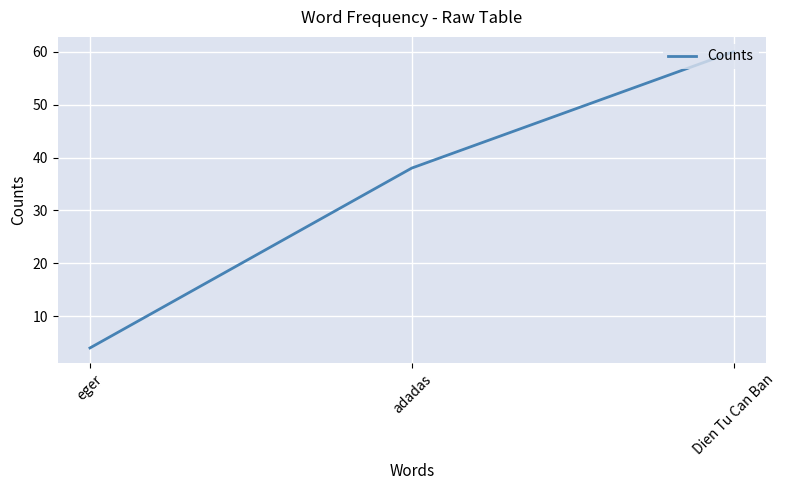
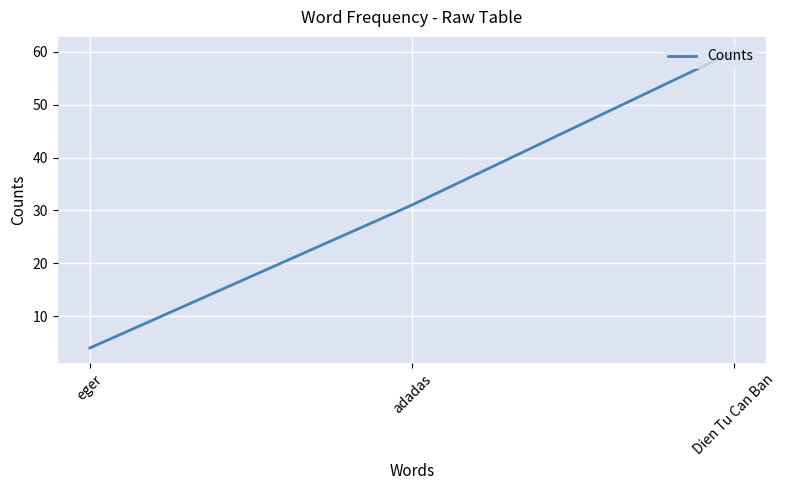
  {
    "eger": 4,
-   "adadas": 38
+   "adadas": 31
  }
